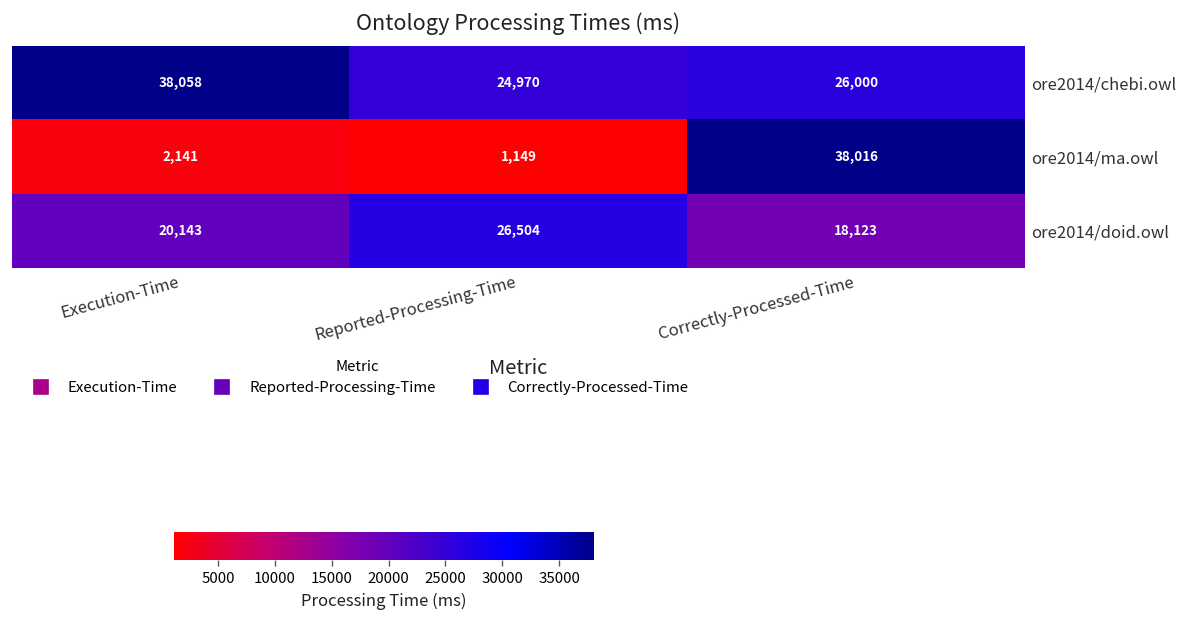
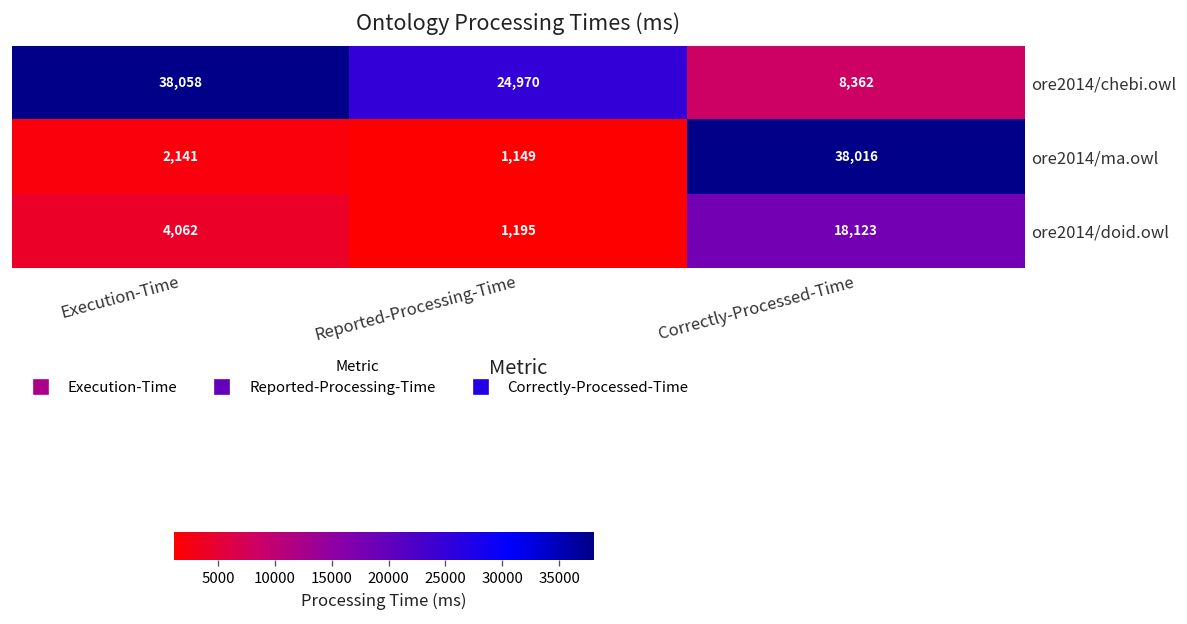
  {
    "ore2014/chebi.owl": {
      "Execution-Time": "38,058",
      "Reported-Processing-Time": "24,970",
-     "Correctly-Processed-Time": "26,000"
+     "Correctly-Processed-Time": "8,362"
    },
    "ore2014/ma.owl": {
      "Execution-Time": "2,141",
      "Reported-Processing-Time": "1,149",
      "Correctly-Processed-Time": "38,016"
    },
    "ore2014/doid.owl": {
-     "Execution-Time": "20,143",
-     "Reported-Processing-Time": "26,504",
+     "Execution-Time": "4,062",
+     "Reported-Processing-Time": "1,195",
      "Correctly-Processed-Time": "18,123"
    }
  }
